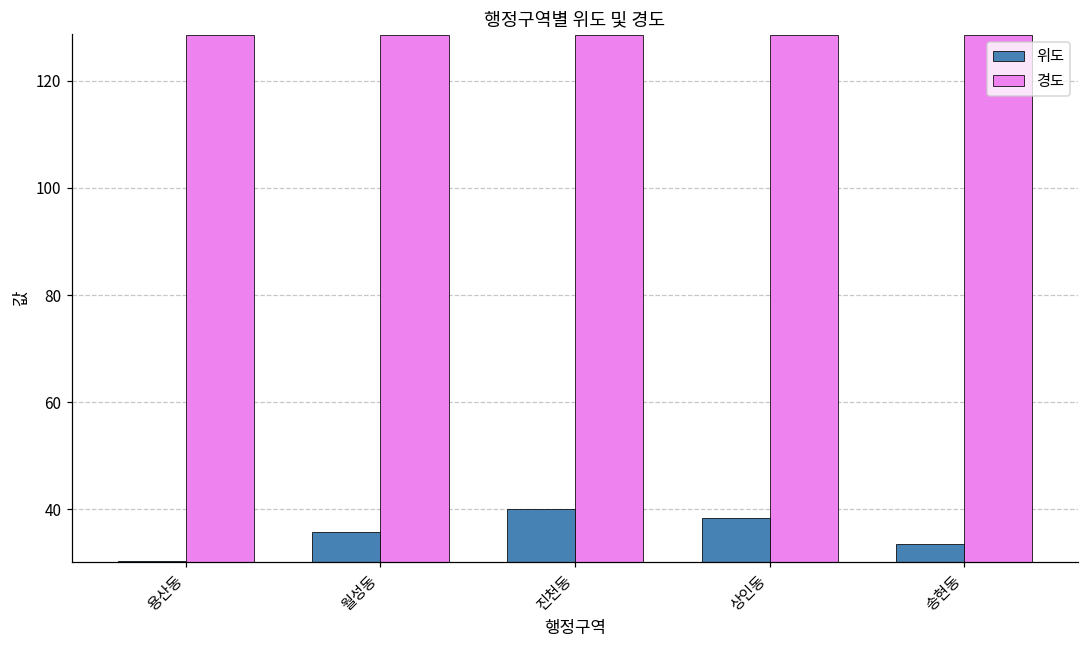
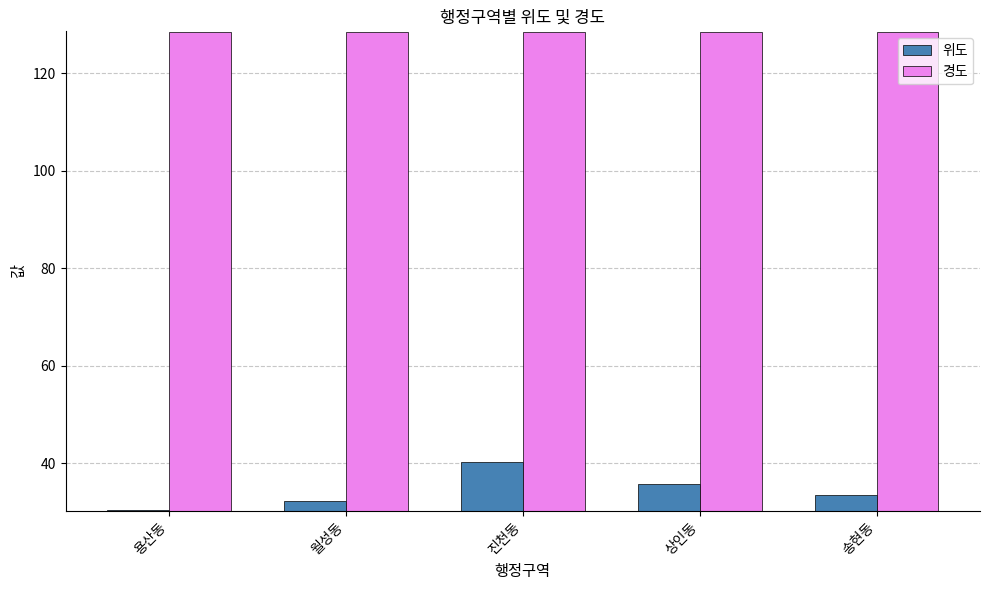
  {
    "위도": {
      "용산동": 30,
-     "월성동": 36,
+     "월성동": 32,
      "진천동": 40,
-     "상인동": 38,
+     "상인동": 36,
      "송현동": 34
    },
    "경도": {
      "용산동": 129,
      "월성동": 129,
      "진천동": 129,
      "상인동": 129,
      "송현동": 129
    }
  }
